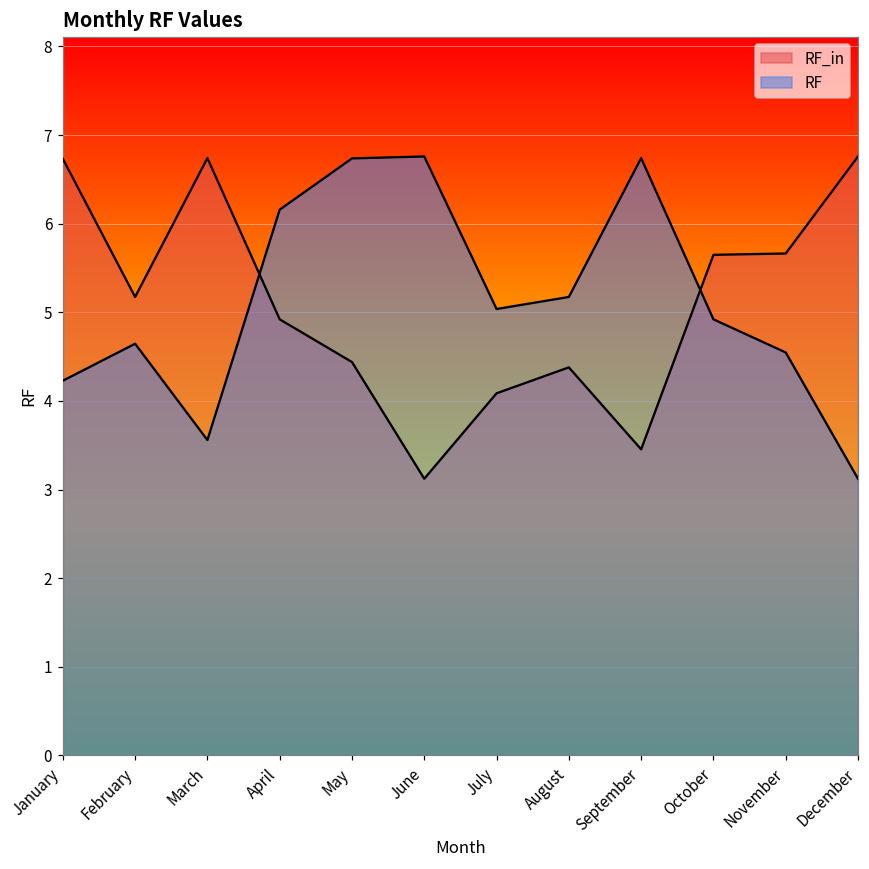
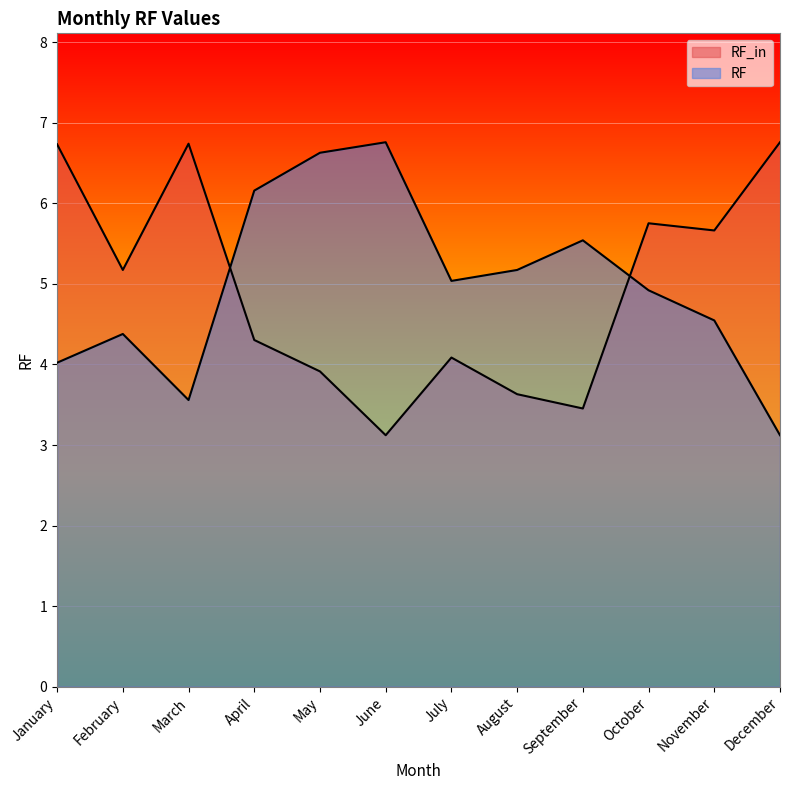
  {
    "RF_in": {
      "January": 6.7,
      "February": 5.2,
      "March": 6.7,
-     "April": 4.9,
-     "May": 4.4,
+     "April": 4.3,
+     "May": 3.9,
      "June": 3.1,
      "July": 4.1,
-     "August": 4.4,
+     "August": 3.6,
      "September": 3.5,
-     "October": 5.6,
+     "October": 5.8,
      "November": 5.7,
      "December": 6.8
    },
    "RF": {
-     "January": 4.2,
-     "February": 4.6,
+     "January": 4.0,
+     "February": 4.4,
      "March": 3.6,
      "April": 6.2,
-     "May": 6.7,
+     "May": 6.6,
      "June": 6.8,
      "July": 5.0,
      "August": 5.2,
-     "September": 6.7,
+     "September": 5.5,
      "October": 4.9,
      "November": 4.5,
      "December": 3.1
    }
  }
